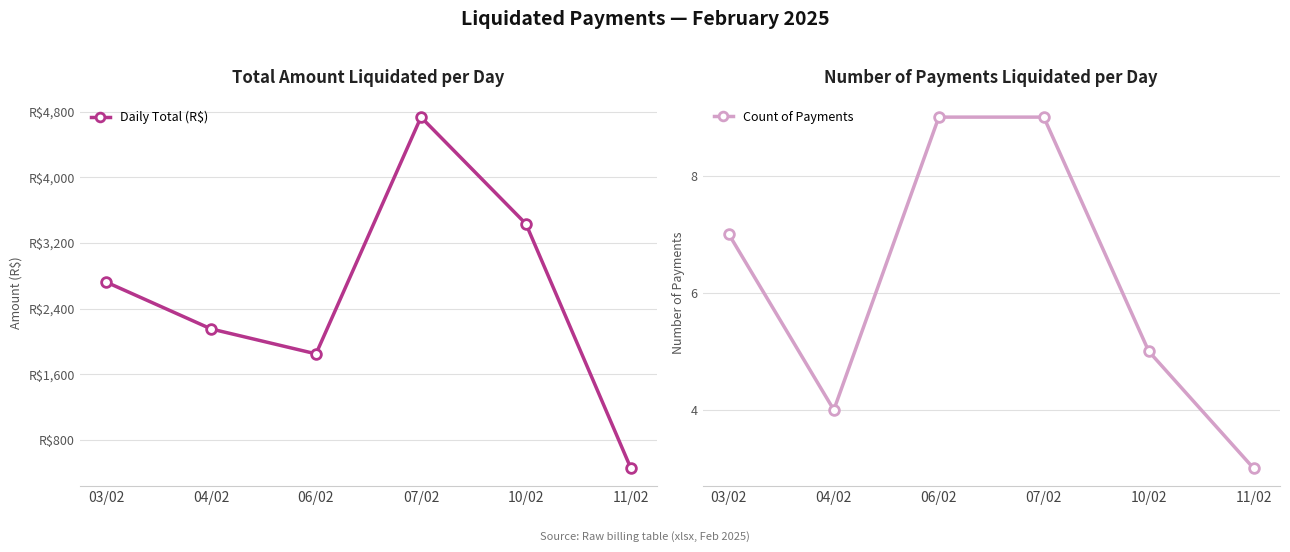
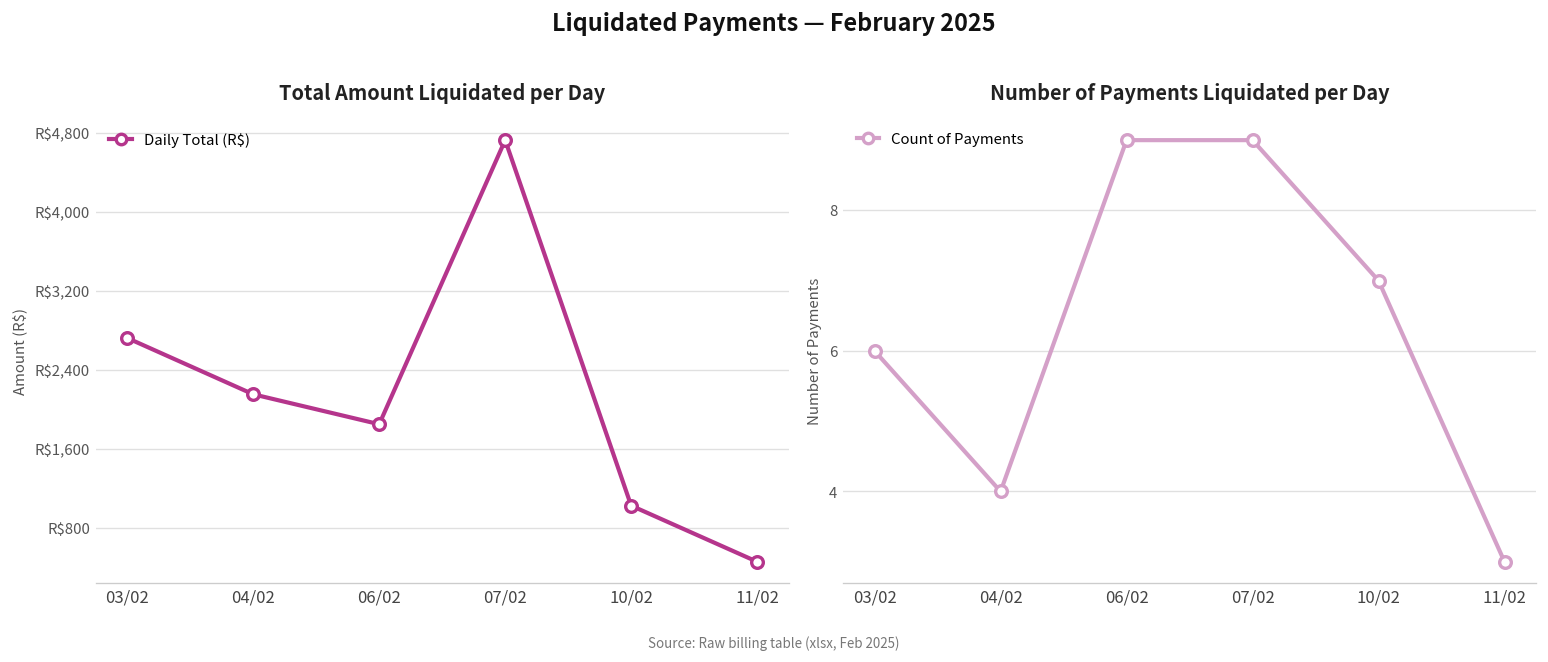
  {
    "Total Amount Liquidated per Day": {
      "03/02": "R$2,700",
      "04/02": "R$2,200",
      "06/02": "R$1,900",
      "07/02": "R$4,700",
-     "10/02": "R$3,400",
+     "10/02": "R$1,000",
      "11/02": "R$500"
    },
    "Number of Payments Liquidated per Day": {
-     "03/02": "7",
+     "03/02": "6",
      "04/02": "4",
      "06/02": "9",
      "07/02": "9",
-     "10/02": "5",
+     "10/02": "7",
      "11/02": "3"
    }
  }
